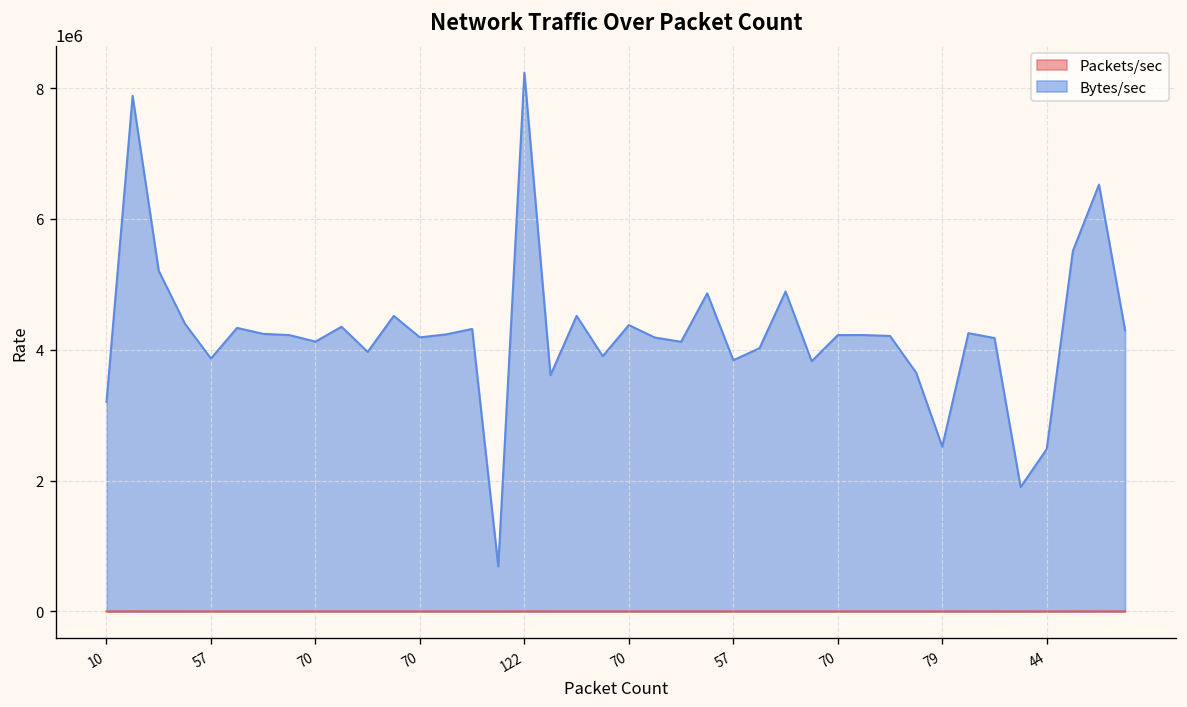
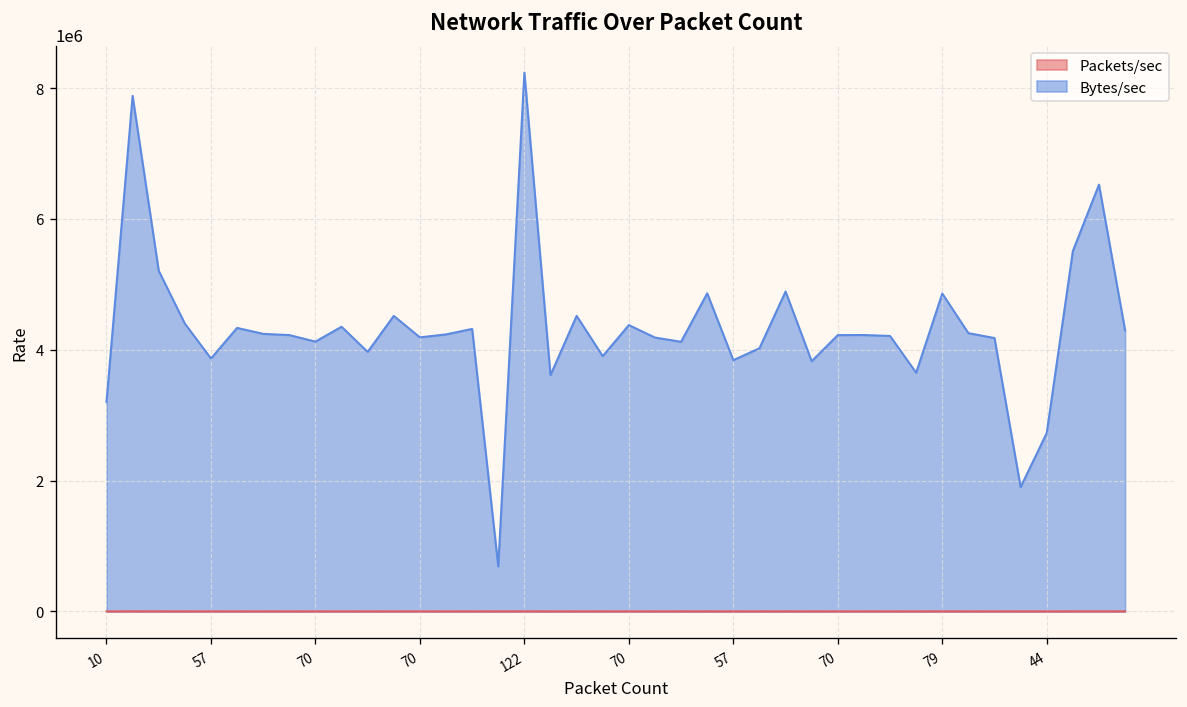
  {
    "Packets/sec": {
      "122": 0,
      "79": 0,
      "44": 0
    },
    "Bytes/sec": {
      "122": 8200000,
-     "79": 2500000,
-     "44": 2500000
+     "79": 4900000,
+     "44": 2700000
    }
  }
